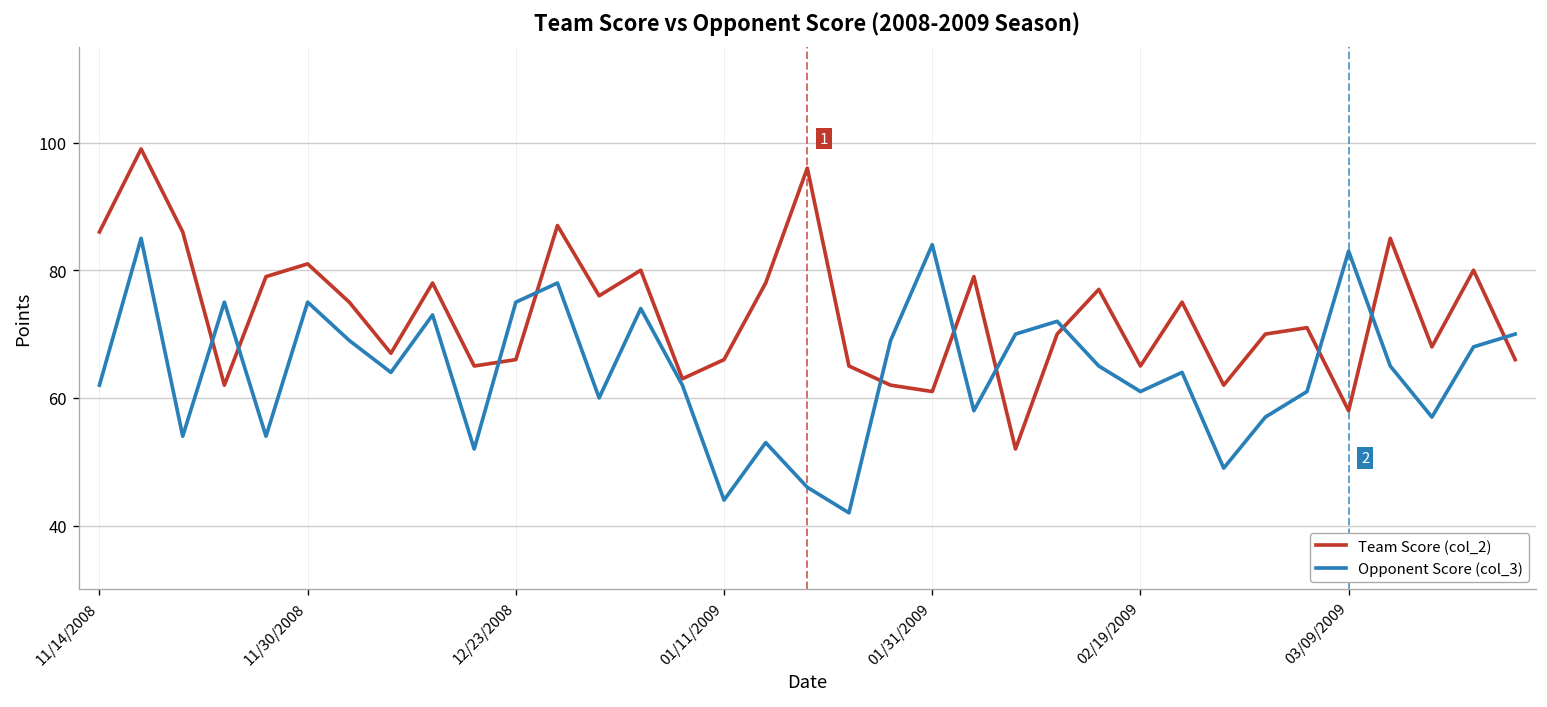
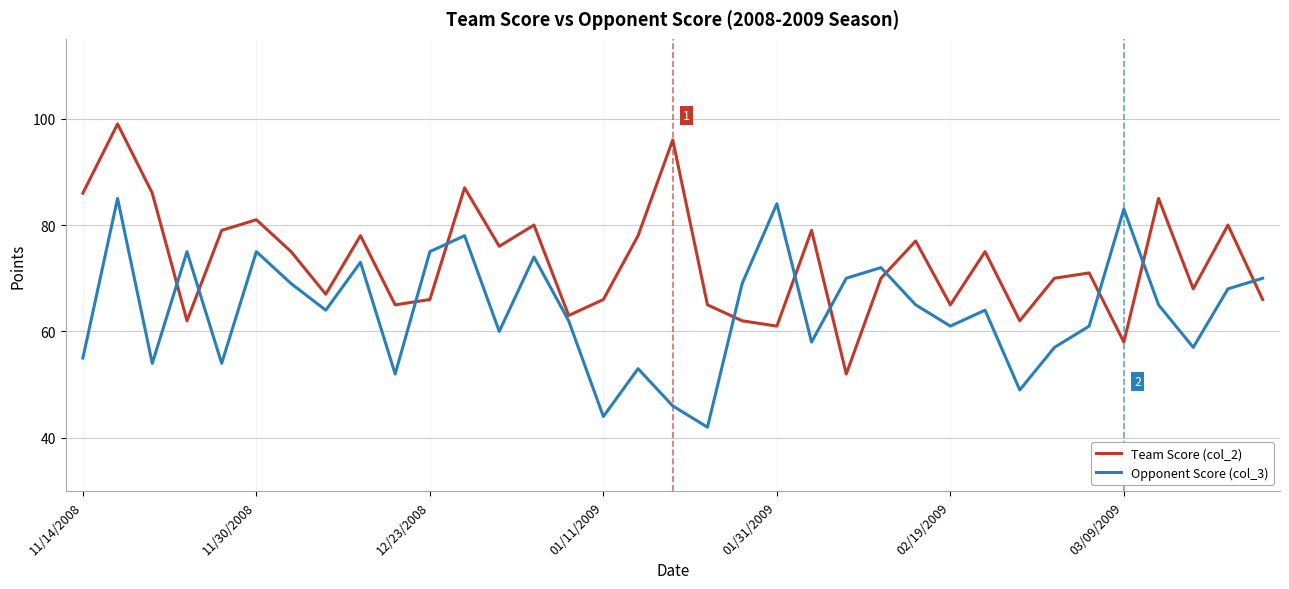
  {
    "Team Score (col_2)": {
      "11/14/2008": 86,
      "11/30/2008": 81,
      "12/23/2008": 66,
      "01/11/2009": 66,
      "01/31/2009": 61,
      "02/19/2009": 65,
      "03/09/2009": 58
    },
    "Opponent Score (col_3)": {
-     "11/14/2008": 62,
+     "11/14/2008": 55,
      "11/30/2008": 75,
      "12/23/2008": 75,
      "01/11/2009": 44,
      "01/31/2009": 84,
      "02/19/2009": 61,
      "03/09/2009": 83
    }
  }
